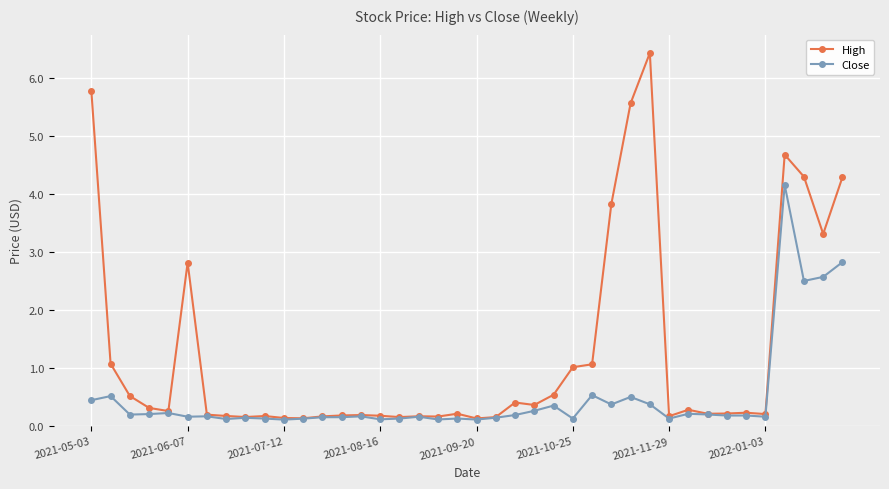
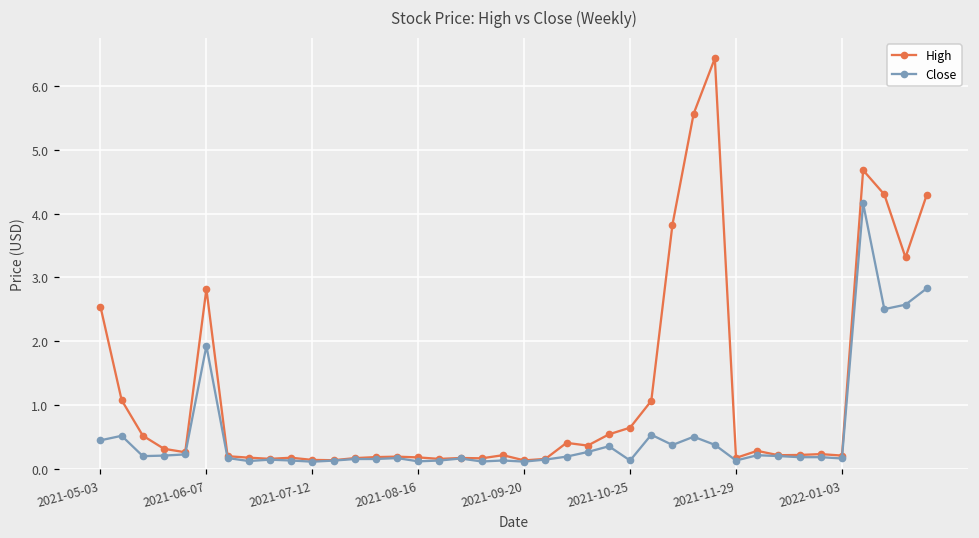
  {
    "High": {
-     "2021-05-03": 5.8,
+     "2021-05-03": 2.5,
      "2021-06-07": 2.8,
      "2021-08-16": 0.2,
-     "2021-10-25": 1.0,
+     "2021-10-25": 0.6,
      "2022-01-03": 0.2
    },
    "Close": {
      "2021-05-03": 0.4,
-     "2021-06-07": 0.2,
+     "2021-06-07": 1.9,
      "2021-08-16": 0.1,
      "2021-10-25": 0.1,
      "2022-01-03": 0.2
    }
  }
